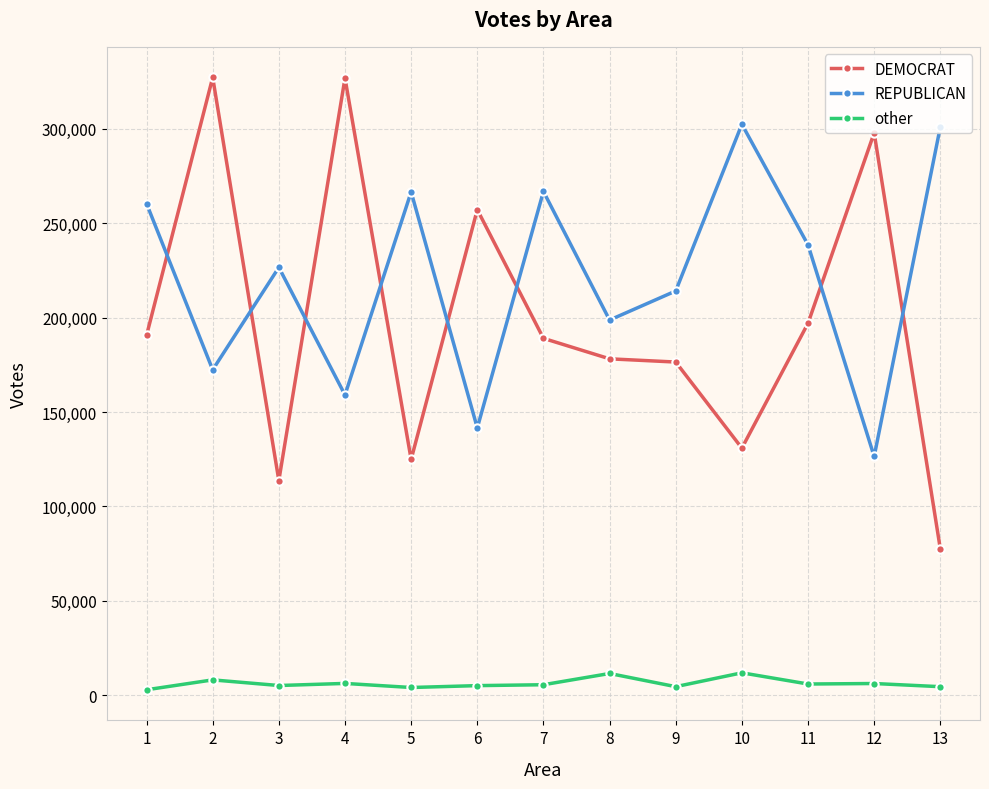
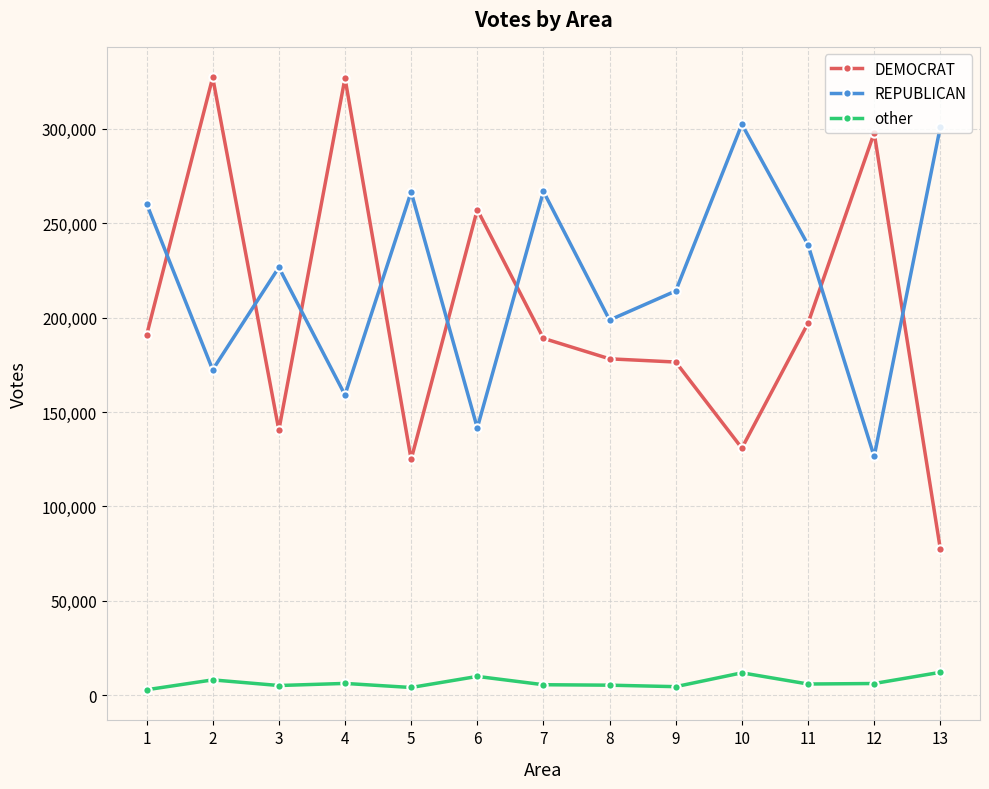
  {
    "DEMOCRAT": {
      "1": "191,000",
      "2": "327,000",
-     "3": "114,000",
+     "3": "140,000",
      "4": "327,000",
      "5": "125,000",
      "6": "257,000",
      "7": "189,000",
      "8": "178,000",
      "9": "177,000",
      "10": "131,000",
      "11": "197,000",
      "13": "78,000"
    },
    "REPUBLICAN": {
      "1": "260,000",
      "2": "172,000",
      "3": "227,000",
      "4": "159,000",
      "5": "267,000",
      "6": "142,000",
      "7": "267,000",
      "8": "199,000",
      "9": "214,000",
      "10": "302,000",
      "11": "239,000",
      "12": "126,000"
    },
    "other": {
      "1": "3,000",
      "2": "8,000",
      "3": "5,000",
      "4": "6,000",
      "5": "4,000",
-     "6": "5,000",
+     "6": "10,000",
      "7": "6,000",
-     "8": "12,000",
+     "8": "5,000",
      "9": "5,000",
      "10": "12,000",
      "11": "6,000",
      "12": "6,000",
-     "13": "5,000"
+     "13": "12,000"
    }
  }
